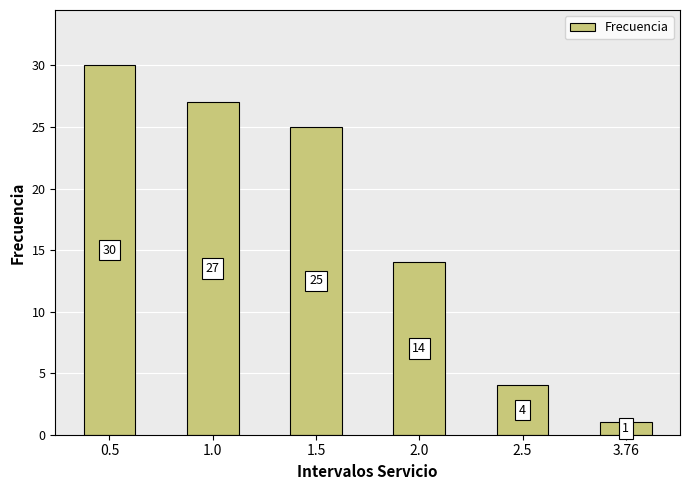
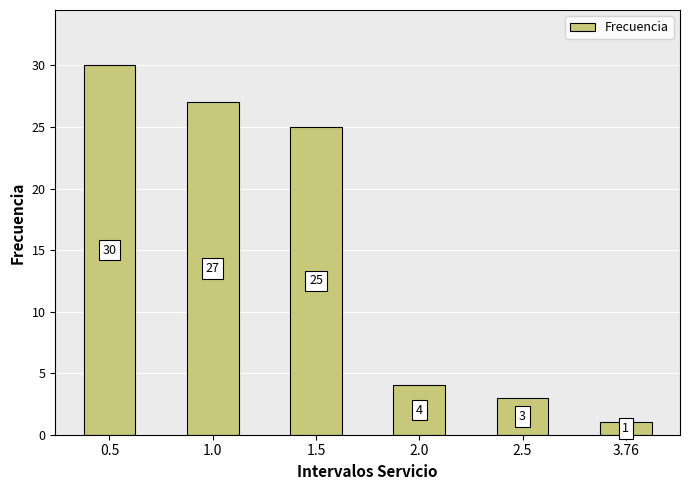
  {
-   "2.0": 14,
-   "2.5": 4
+   "2.0": 4,
+   "2.5": 3
  }
